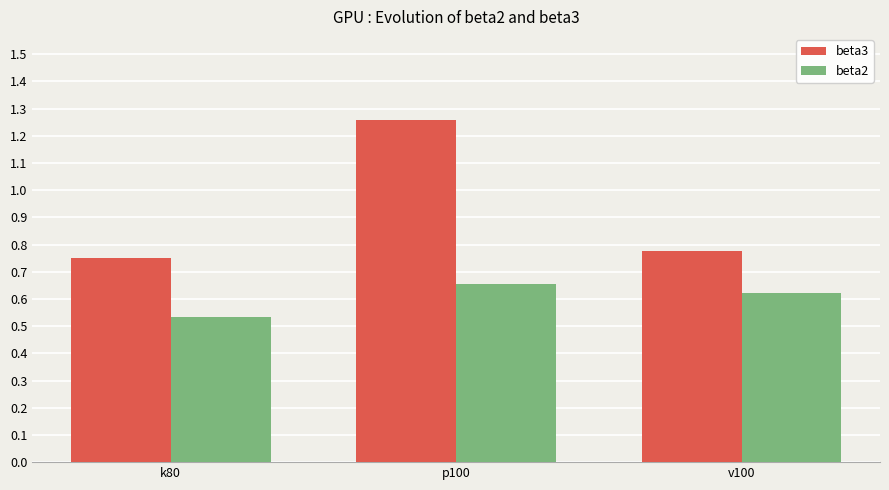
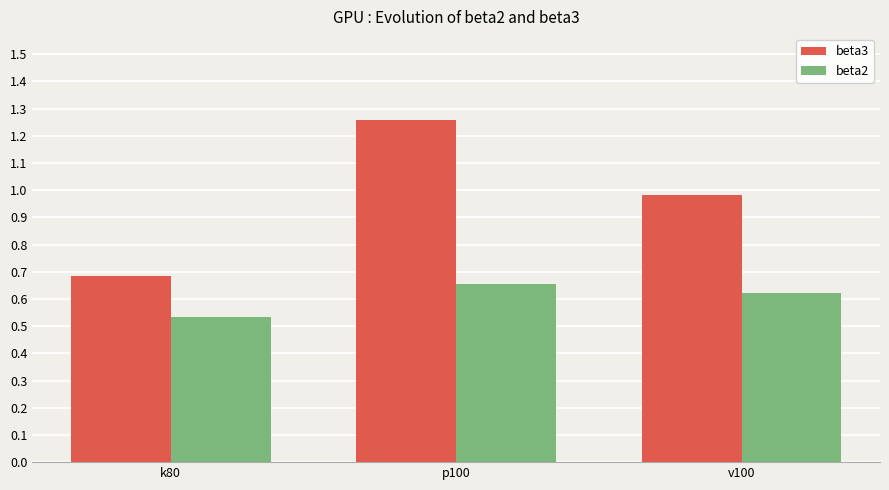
  {
    "beta3": {
-     "k80": 0.75,
+     "k80": 0.68,
      "p100": 1.26,
-     "v100": 0.77
+     "v100": 0.98
    },
    "beta2": {
      "k80": 0.53,
      "p100": 0.66,
      "v100": 0.62
    }
  }
